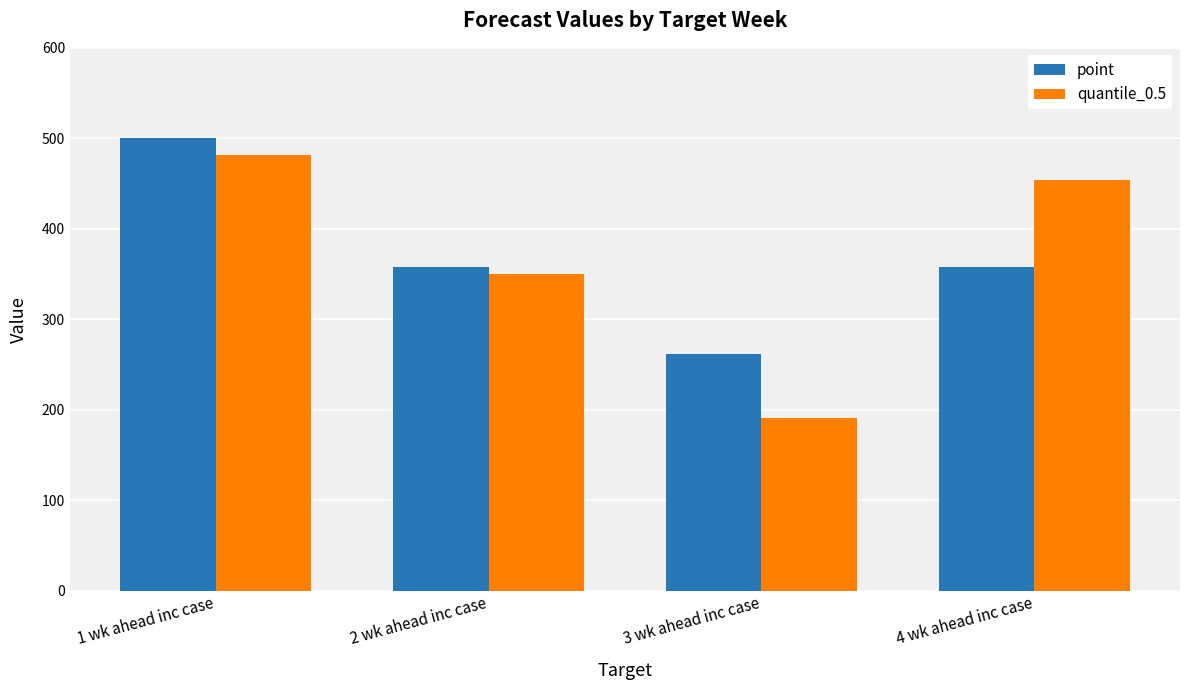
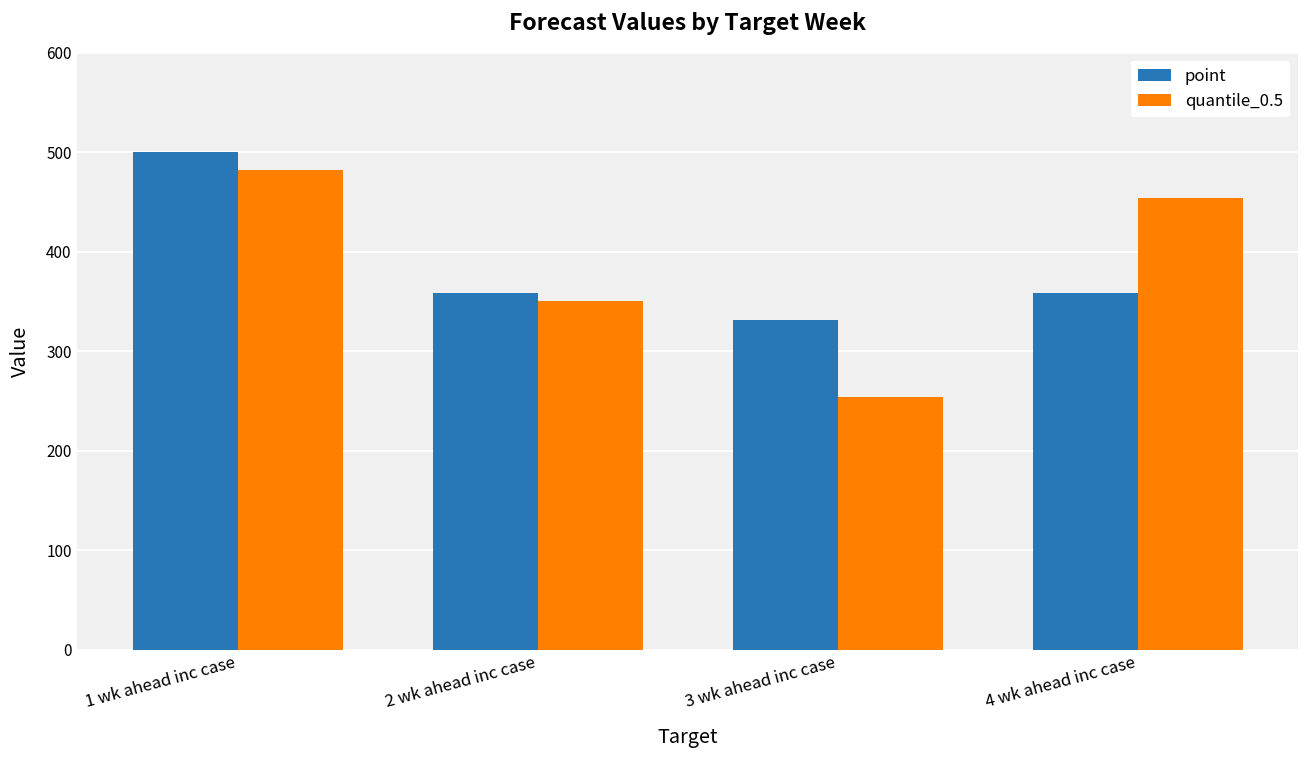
  {
    "point": {
      "1 wk ahead inc case": 500,
      "2 wk ahead inc case": 360,
-     "3 wk ahead inc case": 260,
+     "3 wk ahead inc case": 330,
      "4 wk ahead inc case": 360
    },
    "quantile_0.5": {
      "1 wk ahead inc case": 480,
      "2 wk ahead inc case": 350,
-     "3 wk ahead inc case": 190,
+     "3 wk ahead inc case": 250,
      "4 wk ahead inc case": 450
    }
  }
